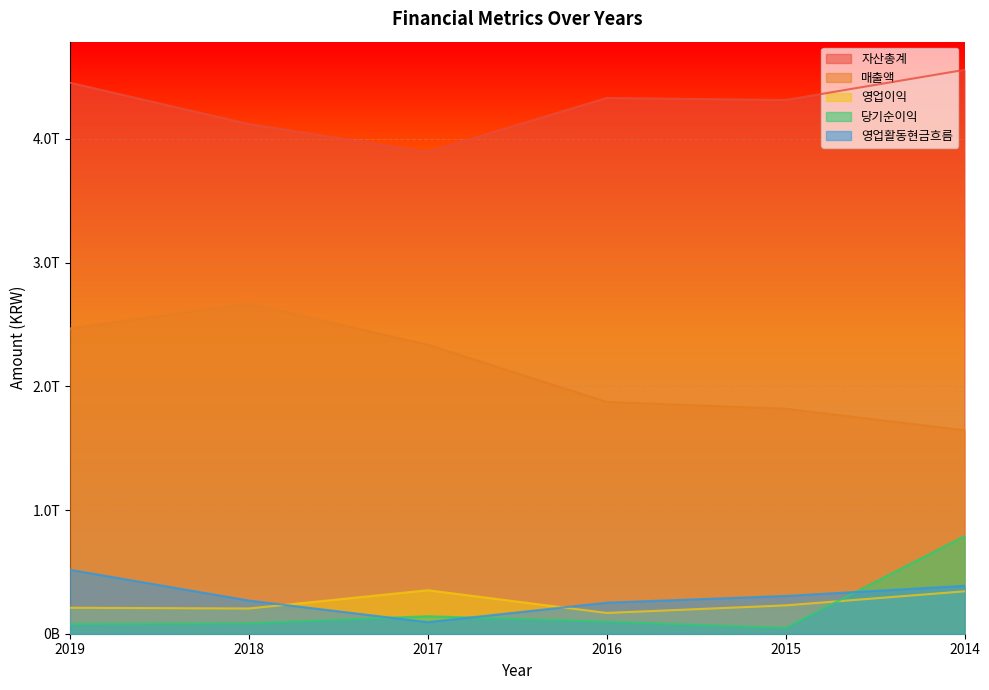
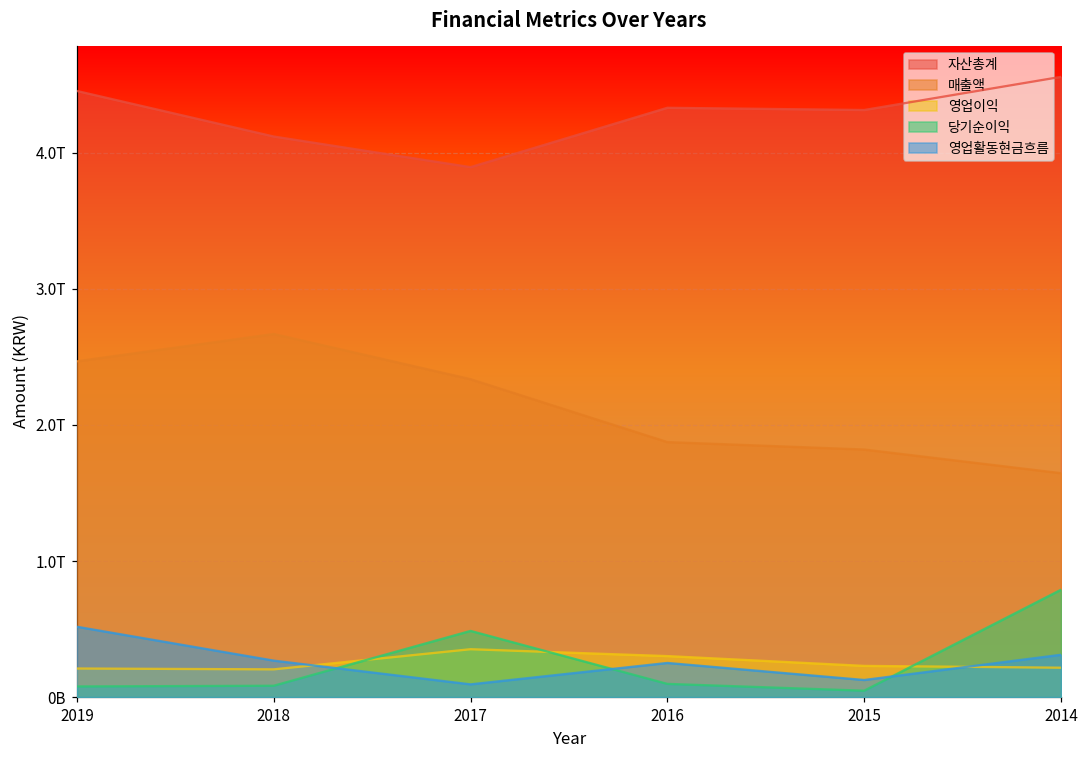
  {
    "영업이익": {
      "2019": "0.21T",
      "2018": "0.20T",
      "2017": "0.35T",
-     "2016": "0.17T",
+     "2016": "0.30T",
      "2015": "0.23T",
-     "2014": "0.34T"
+     "2014": "0.22T"
    },
    "당기순이익": {
      "2019": "0.08T",
      "2018": "0.08T",
-     "2017": "0.14T",
+     "2017": "0.49T",
      "2016": "0.10T",
      "2015": "0.05T",
      "2014": "0.79T"
    },
    "영업활동현금흐름": {
      "2019": "0.52T",
      "2018": "0.27T",
      "2017": "0.09T",
      "2016": "0.25T",
-     "2015": "0.31T",
-     "2014": "0.39T"
+     "2015": "0.13T",
+     "2014": "0.31T"
    }
  }
